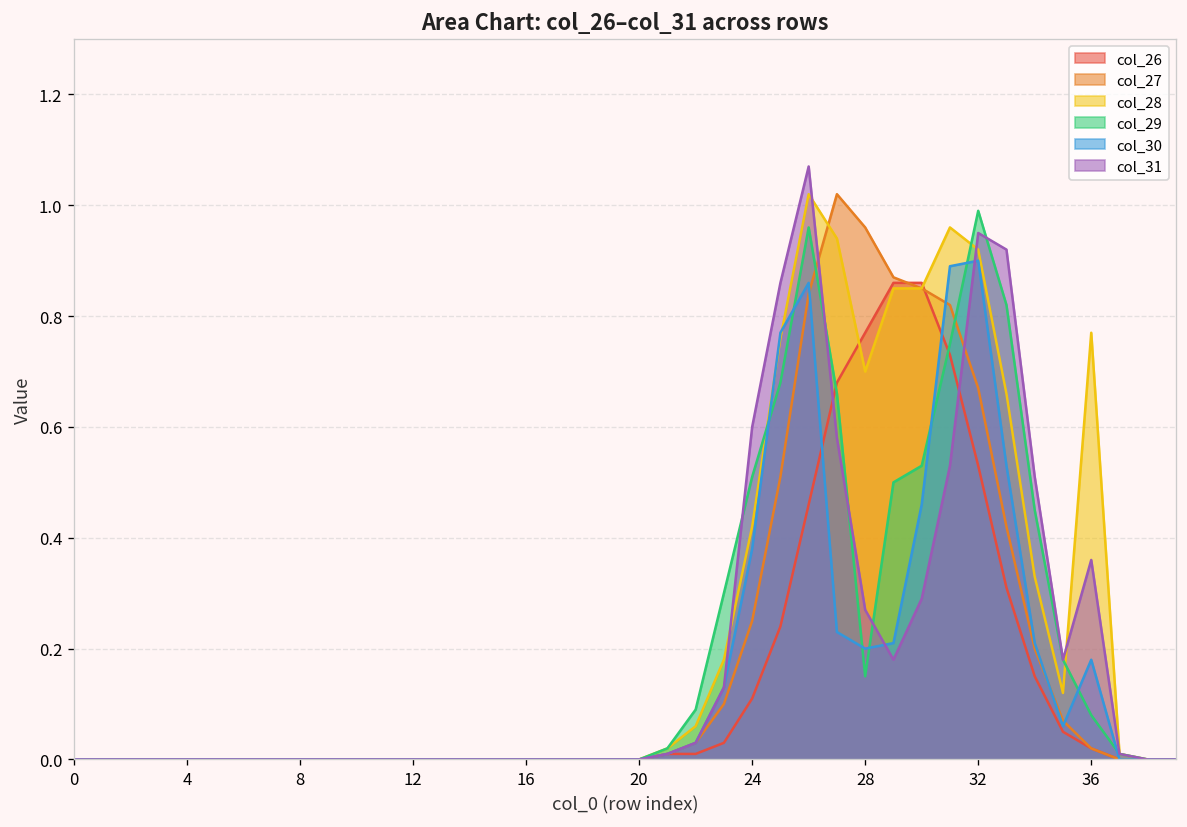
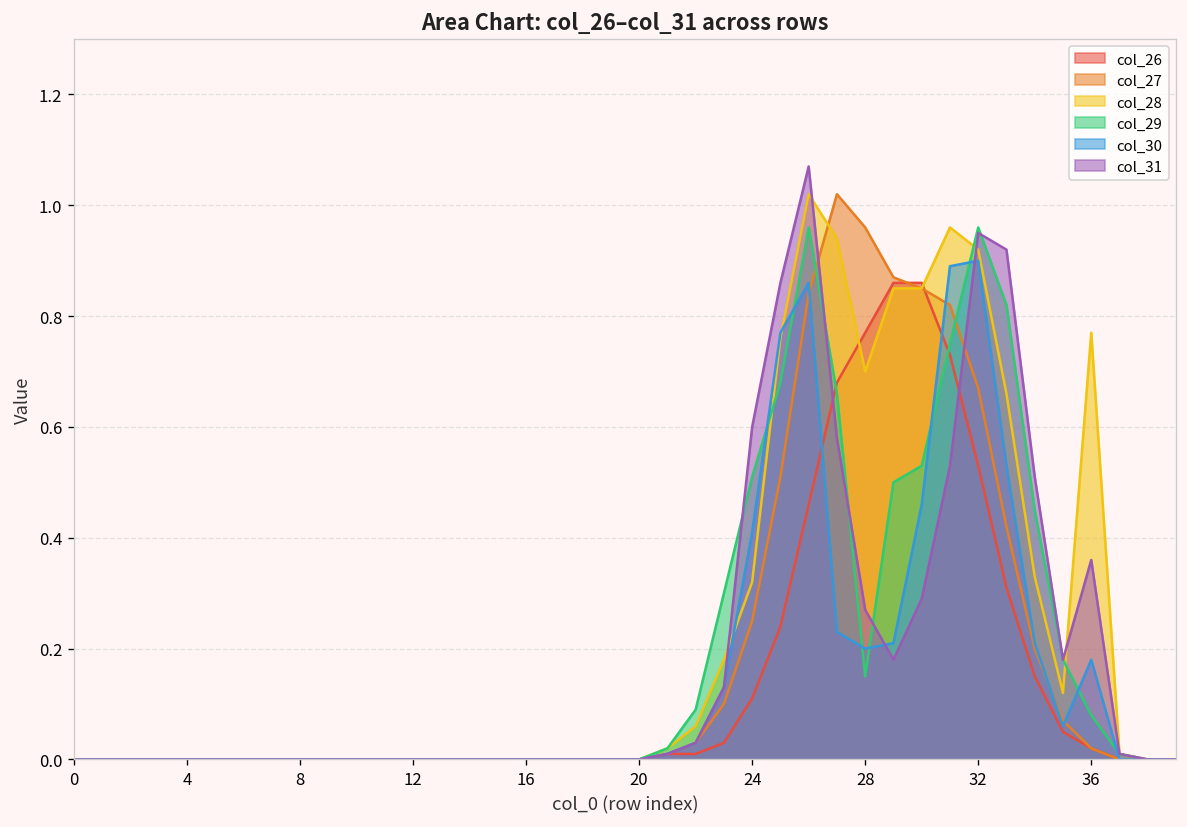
  {
    "col_28": {
-     "24": 0.42,
+     "24": 0.32,
      "28": 0.70,
      "32": 0.92,
      "36": 0.77
    },
    "col_29": {
      "24": 0.51,
      "28": 0.15,
-     "32": 0.99,
+     "32": 0.96,
      "36": 0.08
    },
    "col_30": {
-     "24": 0.38,
+     "24": 0.41,
      "28": 0.20,
      "32": 0.90,
      "36": 0.18
    },
    "col_31": {
      "24": 0.60,
      "28": 0.27,
      "32": 0.95,
      "36": 0.36
    }
  }
